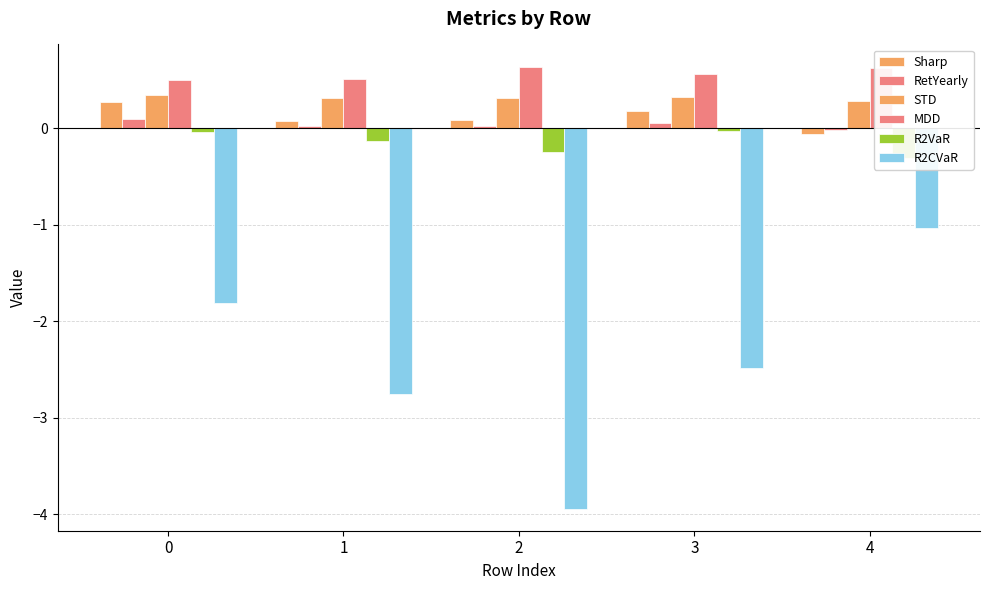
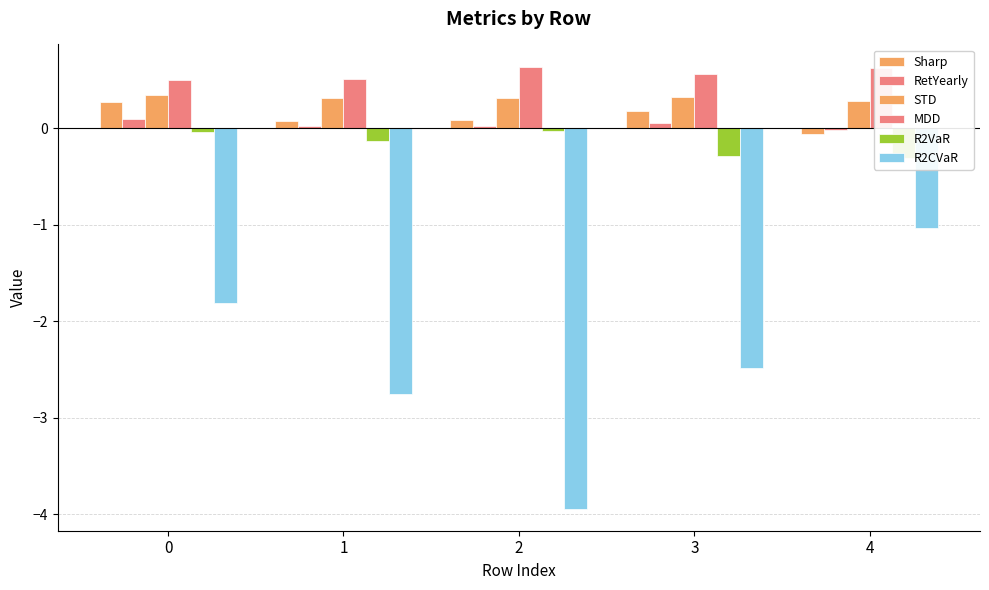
  {
    "R2VaR": {
      "0": 0.0,
      "1": -0.1,
-     "2": -0.2,
-     "3": 0.0
+     "2": 0.0,
+     "3": -0.3
    },
    "R2CVaR": {
      "0": -1.8,
      "1": -2.8,
      "2": -3.9,
      "3": -2.5,
      "4": -1.0
    }
  }
